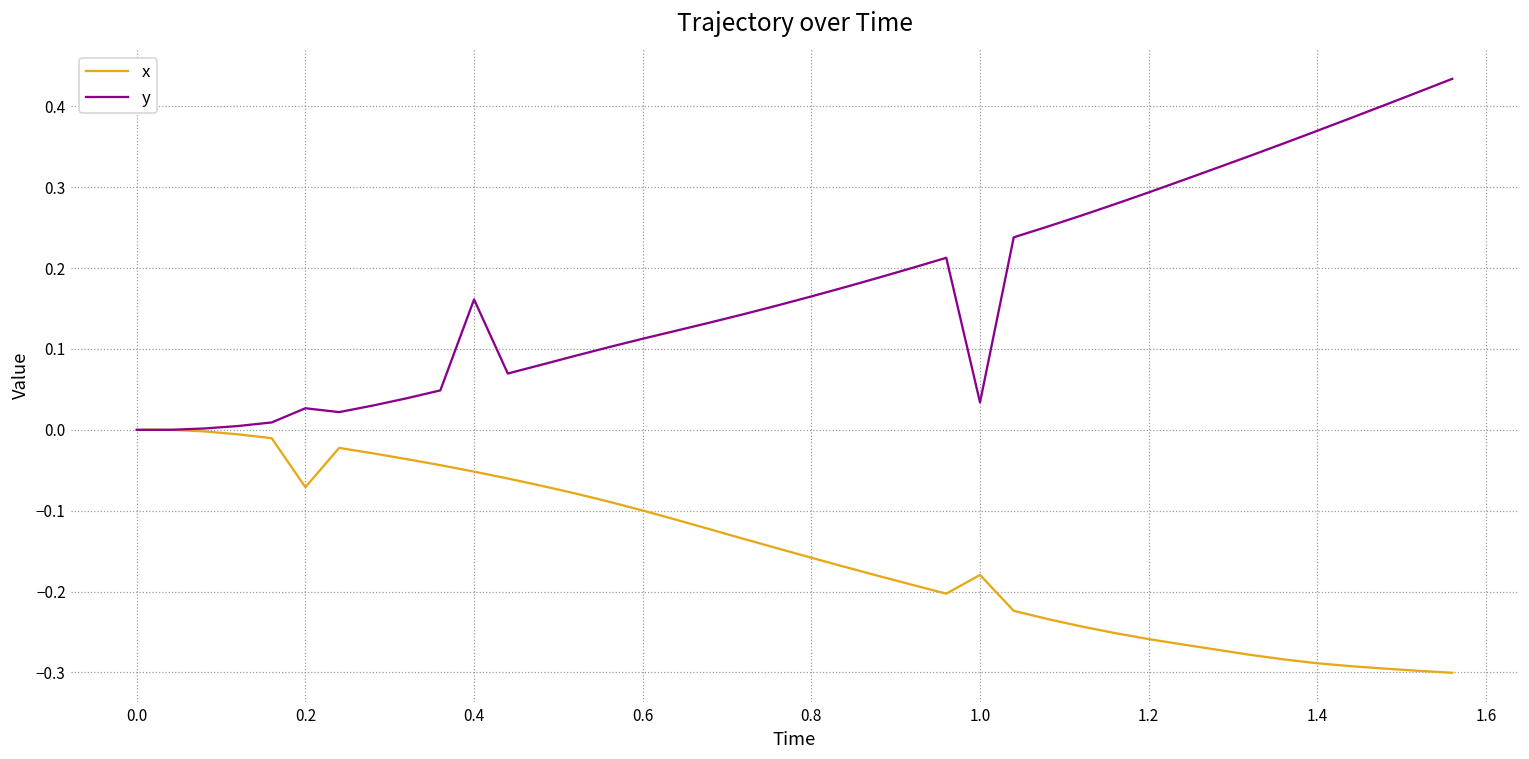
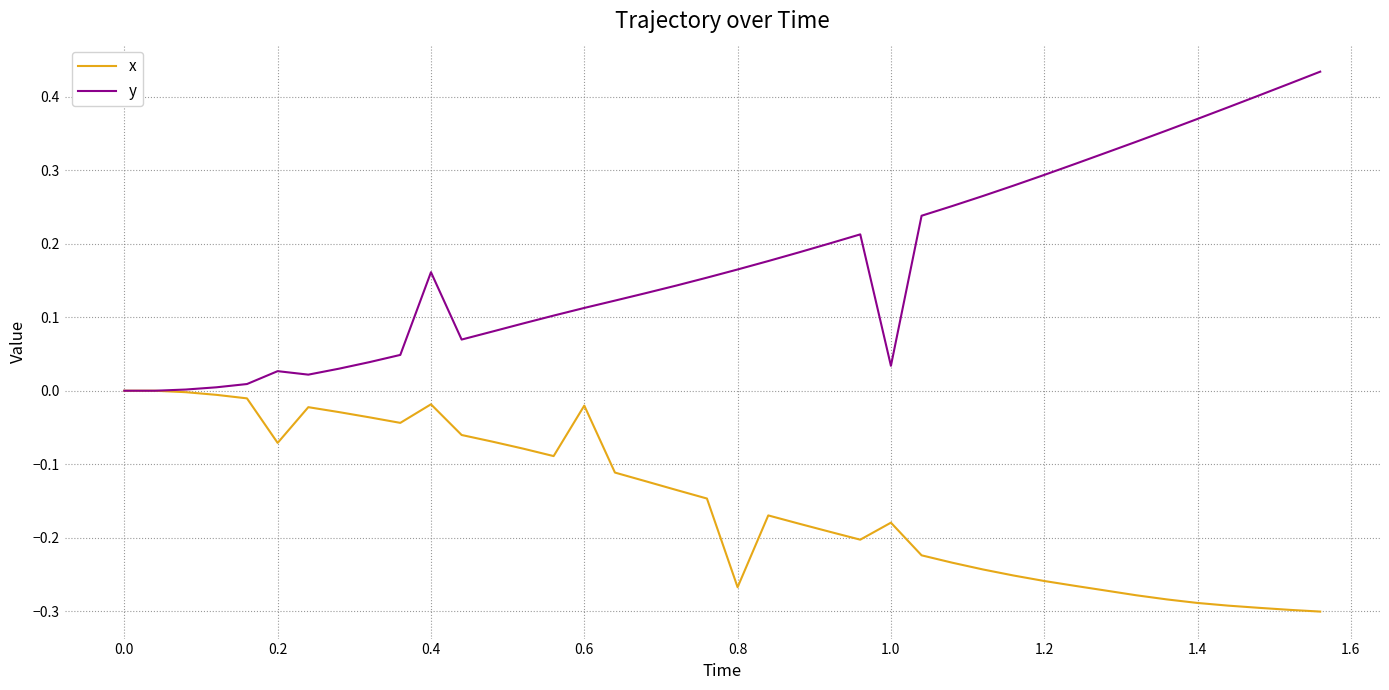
  {
    "x": {
      "0.2": -0.07,
-     "0.4": -0.05,
-     "0.6": -0.10,
-     "0.8": -0.16,
+     "0.4": -0.02,
+     "0.6": -0.02,
+     "0.8": -0.27,
      "1.0": -0.18,
      "1.2": -0.26,
      "1.4": -0.29
    },
    "y": {
      "0.2": 0.03,
      "0.4": 0.16,
      "0.6": 0.11,
      "0.8": 0.16,
      "1.0": 0.03,
      "1.2": 0.29,
      "1.4": 0.37
    }
  }
